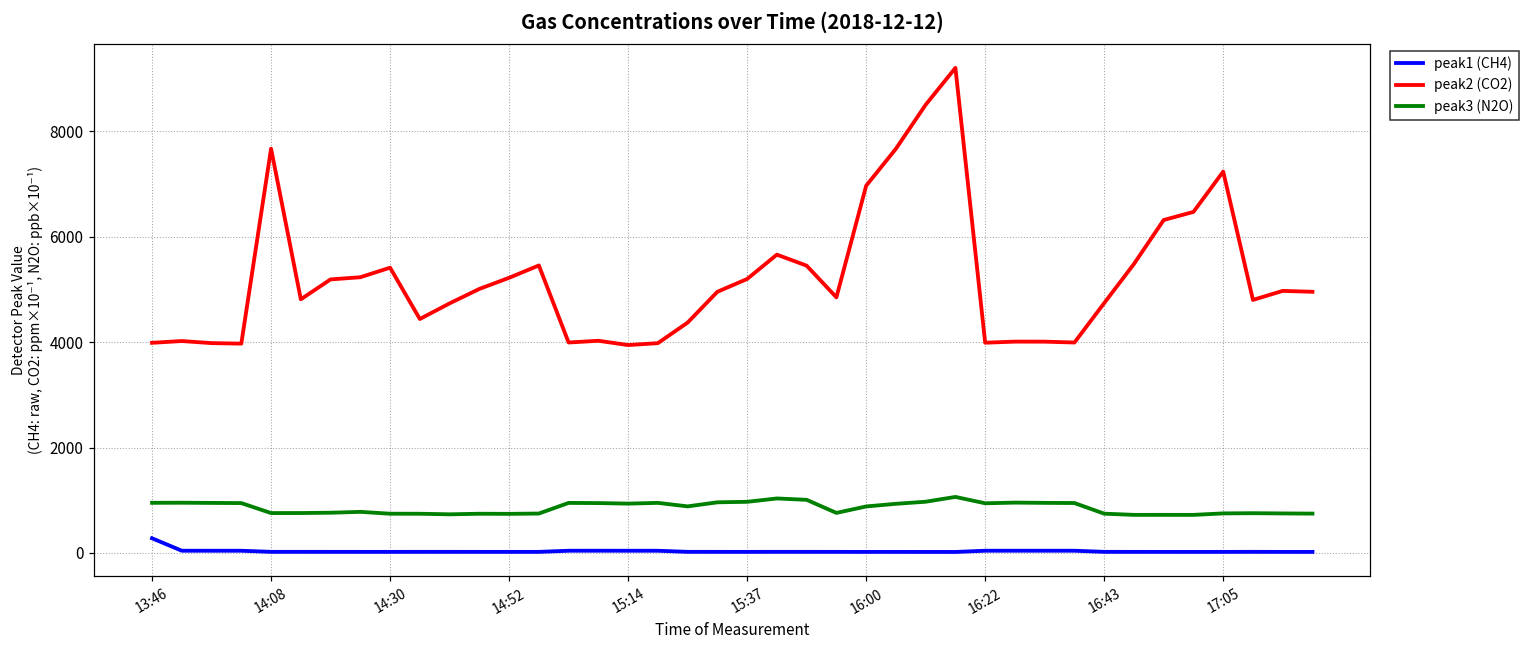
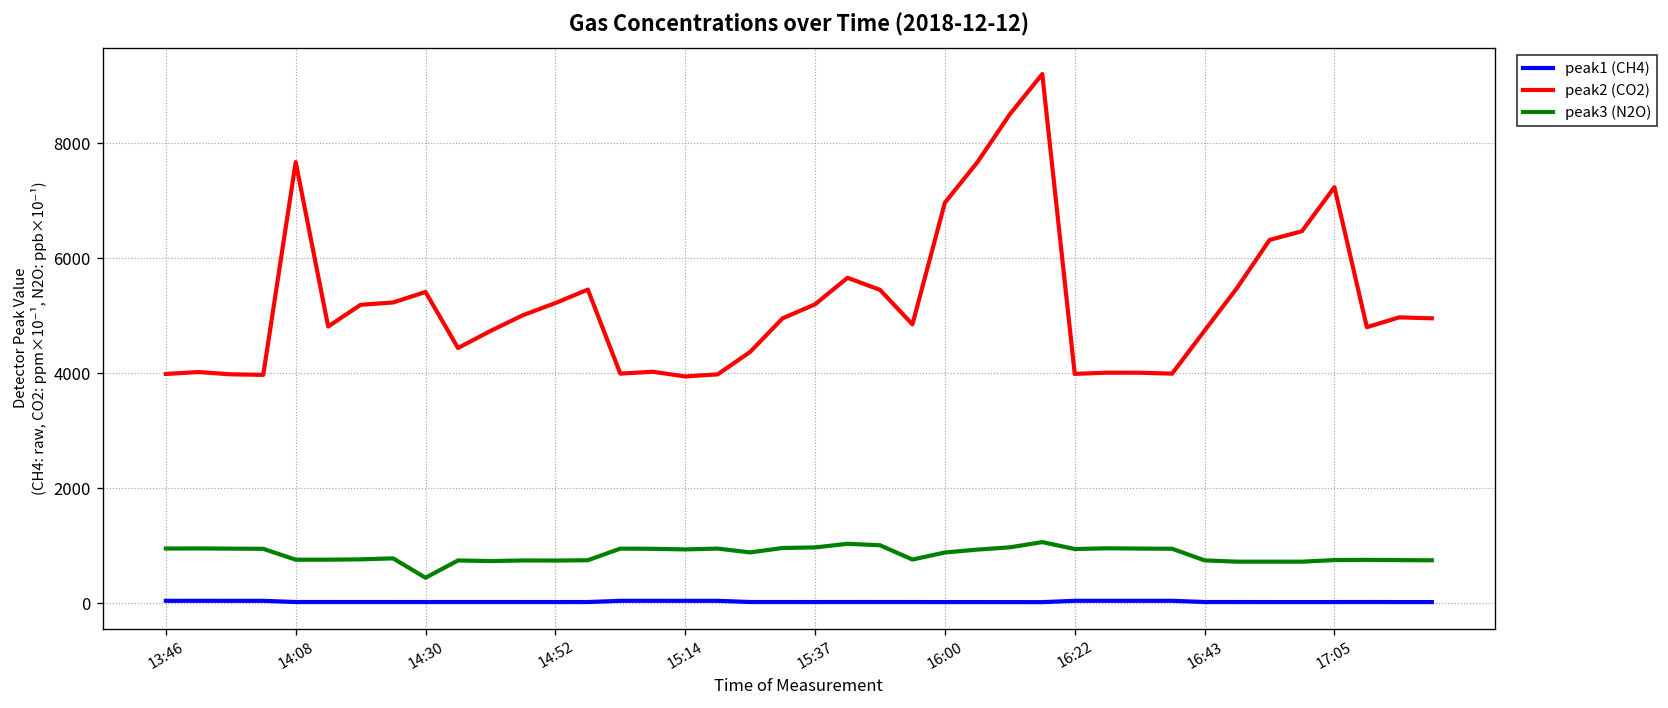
  {
    "peak1 (CH4)": {
-     "13:46": 300,
+     "13:46": 0,
      "14:08": 0,
      "14:30": 0,
      "14:52": 0,
      "15:14": 0,
      "15:37": 0,
      "16:00": 0,
      "16:22": 0,
      "16:43": 0,
      "17:05": 0
    },
    "peak2 (CO2)": {
      "13:46": 4000,
      "14:08": 7700,
      "14:30": 5400,
      "14:52": 5200,
      "15:14": 3900,
      "15:37": 5200,
      "16:00": 7000,
      "16:22": 4000,
      "16:43": 4700,
      "17:05": 7200
    },
    "peak3 (N2O)": {
      "13:46": 1000,
      "14:08": 800,
-     "14:30": 700,
+     "14:30": 400,
      "14:52": 700,
      "15:14": 900,
      "15:37": 1000,
      "16:00": 900,
      "16:22": 900,
      "16:43": 700,
      "17:05": 700
    }
  }
